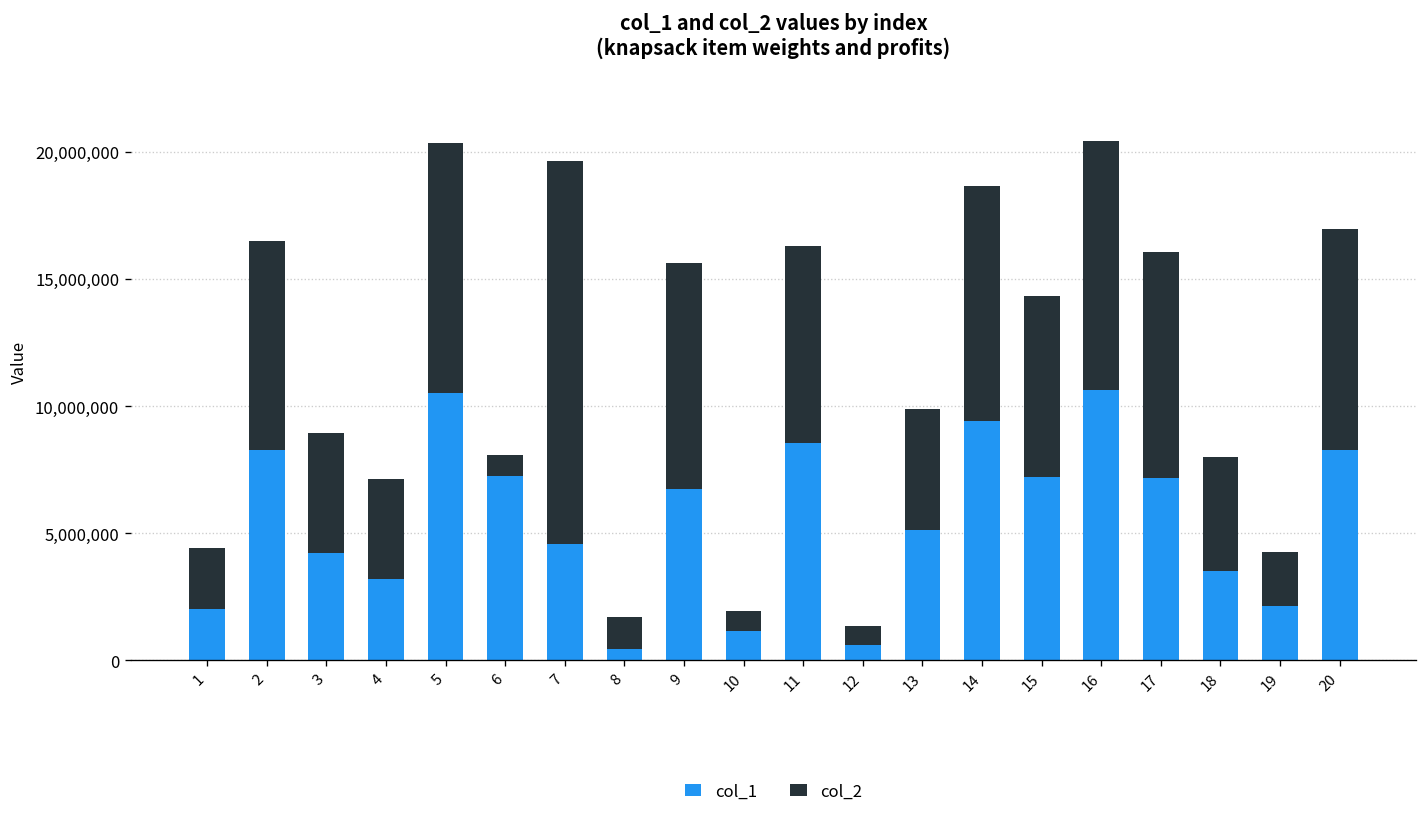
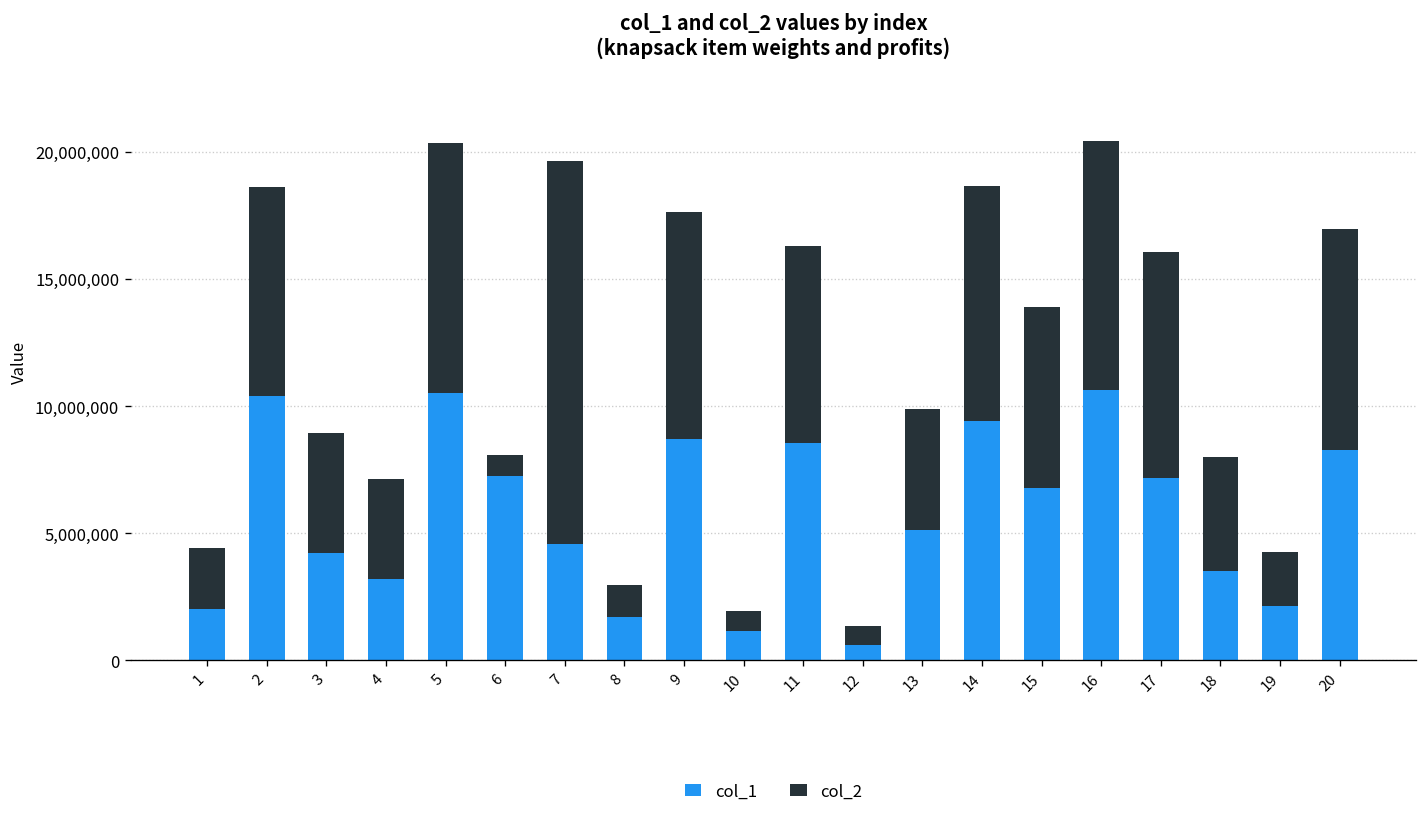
  {
    "col_1": {
      "1": "2,000,000",
-     "2": "8,200,000",
+     "2": "10,400,000",
      "3": "4,200,000",
      "4": "3,200,000",
      "5": "10,500,000",
      "6": "7,200,000",
      "7": "4,600,000",
-     "8": "400,000",
-     "9": "6,700,000",
+     "8": "1,700,000",
+     "9": "8,700,000",
      "10": "1,100,000",
      "11": "8,600,000",
      "12": "600,000",
      "13": "5,100,000",
      "14": "9,400,000",
-     "15": "7,200,000",
+     "15": "6,800,000",
      "16": "10,600,000",
      "17": "7,100,000",
      "18": "3,500,000",
      "19": "2,100,000",
      "20": "8,300,000"
    },
    "col_2": {
      "1": "2,400,000",
      "2": "8,200,000",
      "3": "4,700,000",
      "4": "3,900,000",
      "5": "9,800,000",
      "6": "800,000",
      "7": "15,100,000",
      "8": "1,200,000",
      "9": "8,900,000",
      "10": "800,000",
      "11": "7,700,000",
      "12": "700,000",
      "13": "4,800,000",
      "14": "9,200,000",
      "15": "7,100,000",
      "16": "9,800,000",
      "17": "8,900,000",
      "18": "4,500,000",
      "19": "2,100,000",
      "20": "8,700,000"
    }
  }
